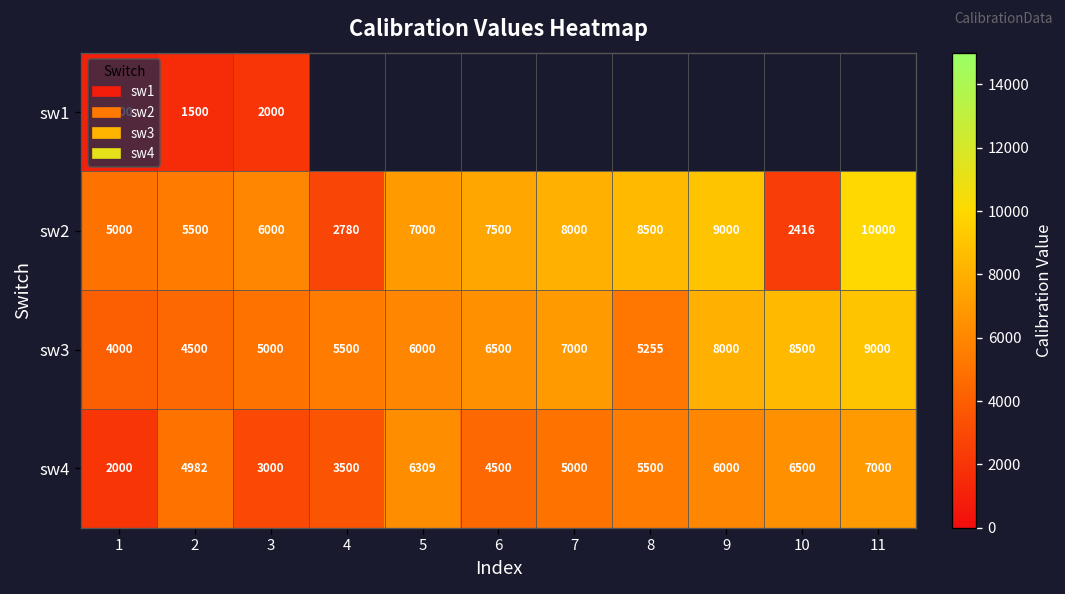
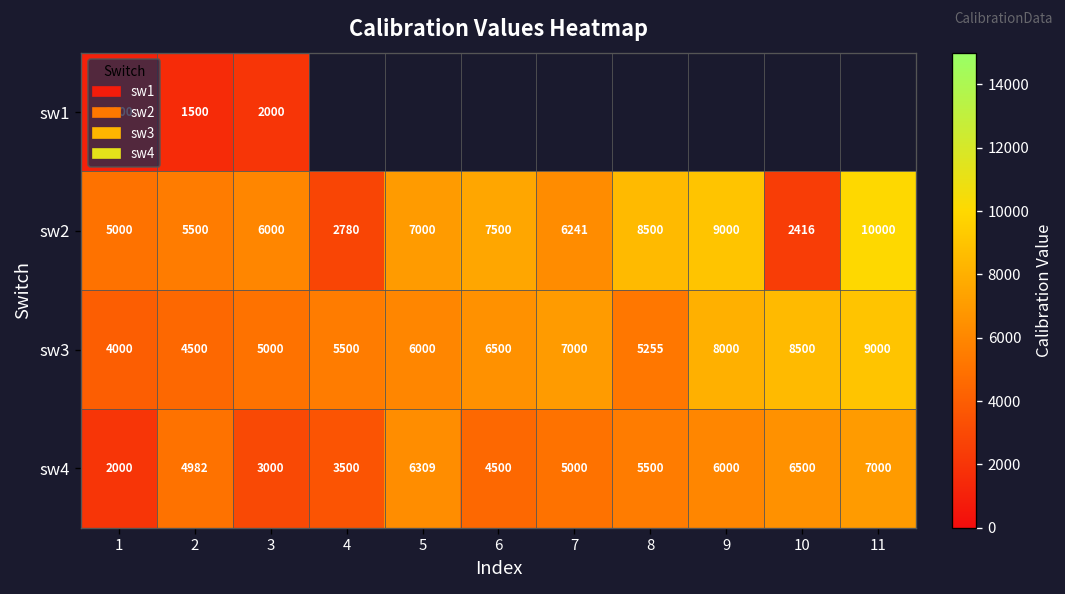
  {
    "sw1": {
      "2": 1500,
      "3": 2000
    },
    "sw2": {
      "1": 5000,
      "2": 5500,
      "3": 6000,
      "4": 2780,
      "5": 7000,
      "6": 7500,
-     "7": 8000,
+     "7": 6241,
      "8": 8500,
      "9": 9000,
      "10": 2416,
      "11": 10000
    },
    "sw3": {
      "1": 4000,
      "2": 4500,
      "3": 5000,
      "4": 5500,
      "5": 6000,
      "6": 6500,
      "7": 7000,
      "8": 5255,
      "9": 8000,
      "10": 8500,
      "11": 9000
    },
    "sw4": {
      "1": 2000,
      "2": 4982,
      "3": 3000,
      "4": 3500,
      "5": 6309,
      "6": 4500,
      "7": 5000,
      "8": 5500,
      "9": 6000,
      "10": 6500,
      "11": 7000
    }
  }
